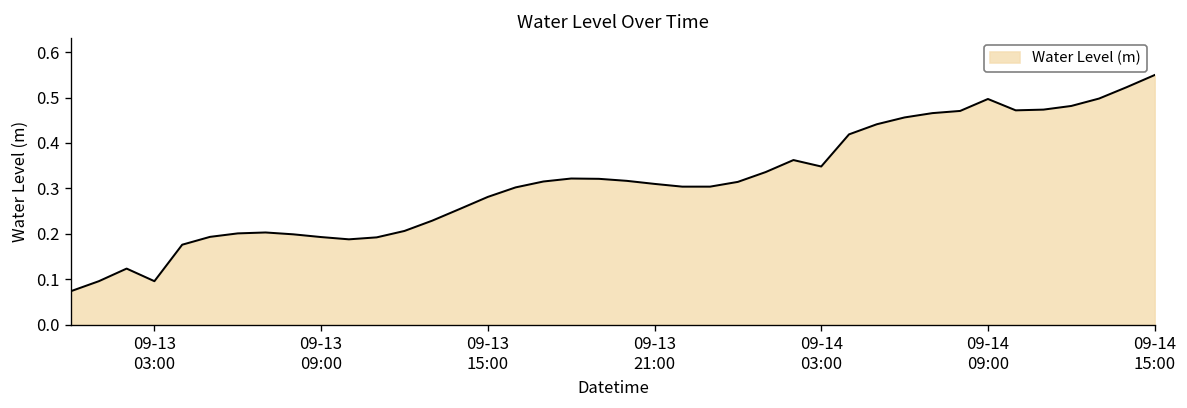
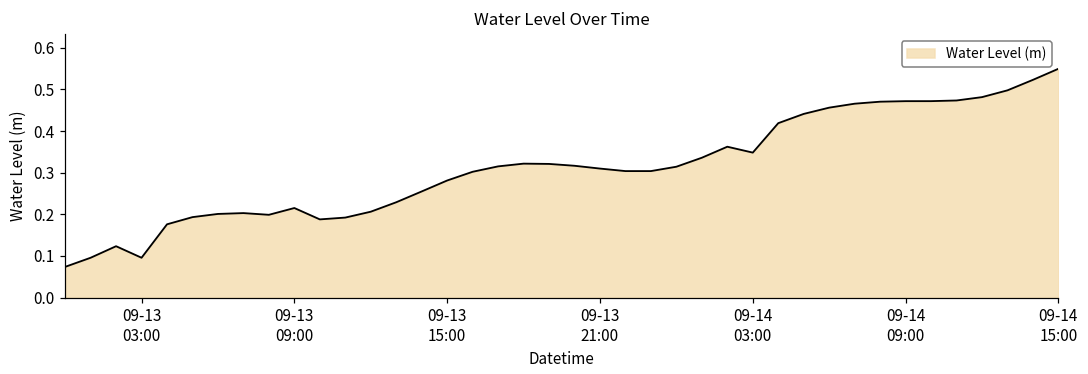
  {
    "09-13 03:00": 0.10,
-   "09-13 09:00": 0.19,
+   "09-13 09:00": 0.22,
    "09-13 15:00": 0.28,
    "09-13 21:00": 0.31,
    "09-14 03:00": 0.35,
-   "09-14 09:00": 0.50,
+   "09-14 09:00": 0.47,
    "09-14 15:00": 0.55
  }
